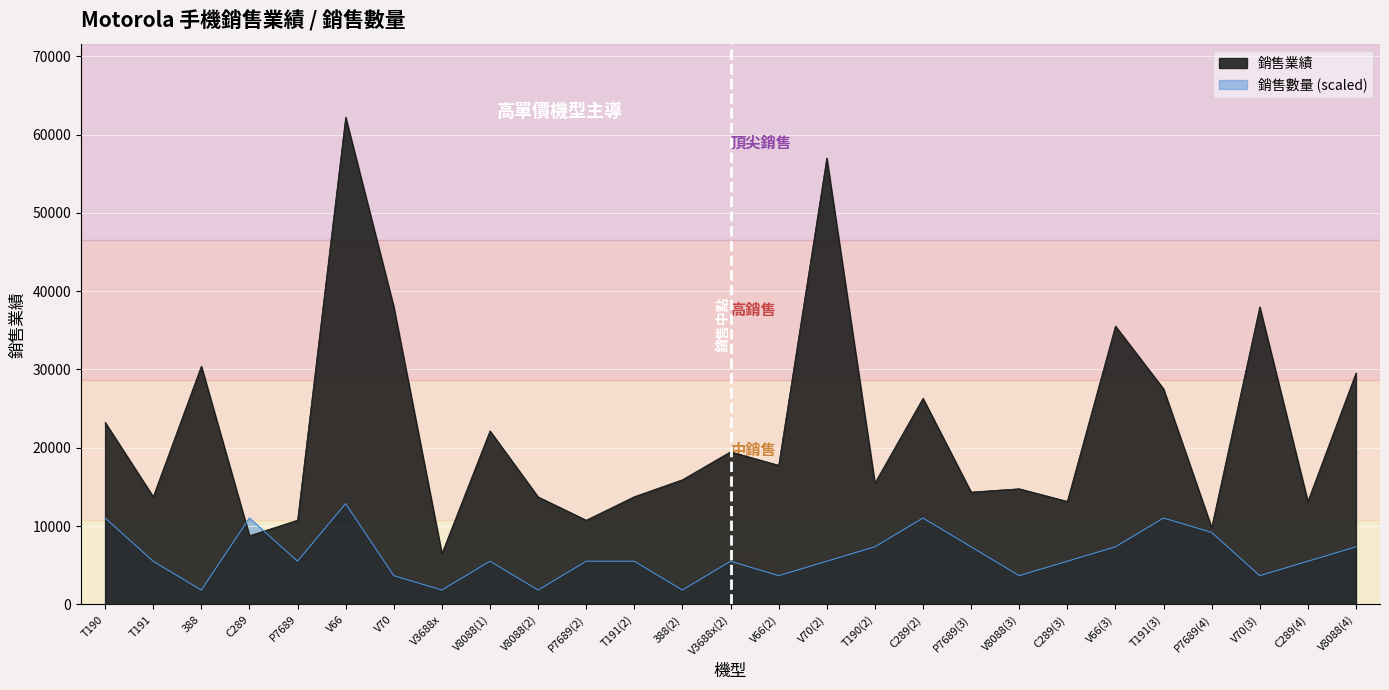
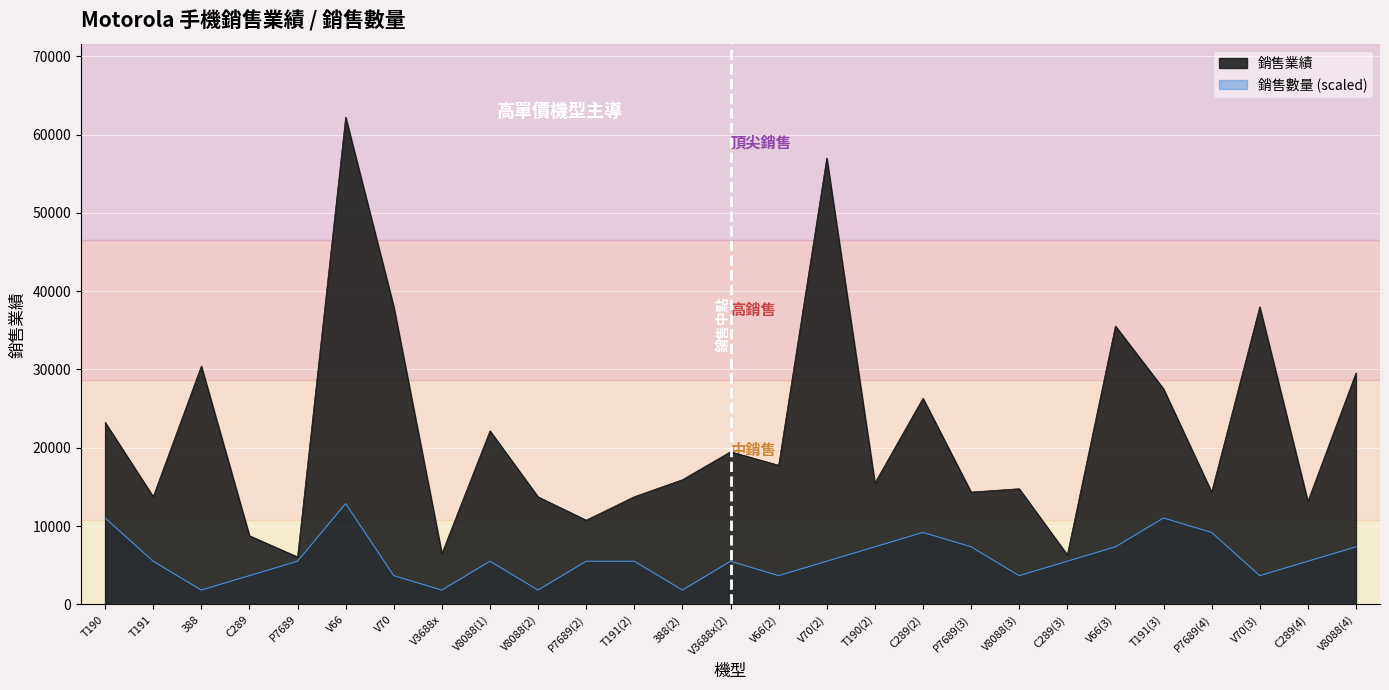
  {
    "銷售業績": {
      "T190": 23000,
      "T191": 14000,
      "388": 30000,
      "C289": 9000,
-     "P7689": 11000,
+     "P7689": 6000,
      "V66": 62000,
      "V70": 38000,
      "V3688x": 7000,
      "V8088(1)": 22000,
      "V8088(2)": 14000,
      "P7689(2)": 11000,
      "T191(2)": 14000,
      "388(2)": 16000,
      "V3688x(2)": 20000,
      "V66(2)": 18000,
      "V70(2)": 57000,
      "T190(2)": 16000,
      "C289(2)": 26000,
      "P7689(3)": 14000,
      "V8088(3)": 15000,
-     "C289(3)": 13000,
+     "C289(3)": 6000,
      "V66(3)": 36000,
      "T191(3)": 28000,
-     "P7689(4)": 10000,
+     "P7689(4)": 14000,
      "V70(3)": 38000,
      "C289(4)": 13000,
      "V8088(4)": 30000
    },
    "銷售數量 (scaled)": {
      "T190": 11000,
      "T191": 6000,
      "388": 2000,
-     "C289": 11000,
+     "C289": 4000,
      "P7689": 6000,
      "V66": 13000,
      "V70": 4000,
      "V3688x": 2000,
      "V8088(1)": 6000,
      "V8088(2)": 2000,
      "P7689(2)": 6000,
      "T191(2)": 6000,
      "388(2)": 2000,
      "V3688x(2)": 6000,
      "V66(2)": 4000,
      "V70(2)": 6000,
      "T190(2)": 7000,
-     "C289(2)": 11000,
+     "C289(2)": 9000,
      "P7689(3)": 7000,
      "V8088(3)": 4000,
      "C289(3)": 6000,
      "V66(3)": 7000,
      "T191(3)": 11000,
      "P7689(4)": 9000,
      "V70(3)": 4000,
      "C289(4)": 6000,
      "V8088(4)": 7000
    }
  }
